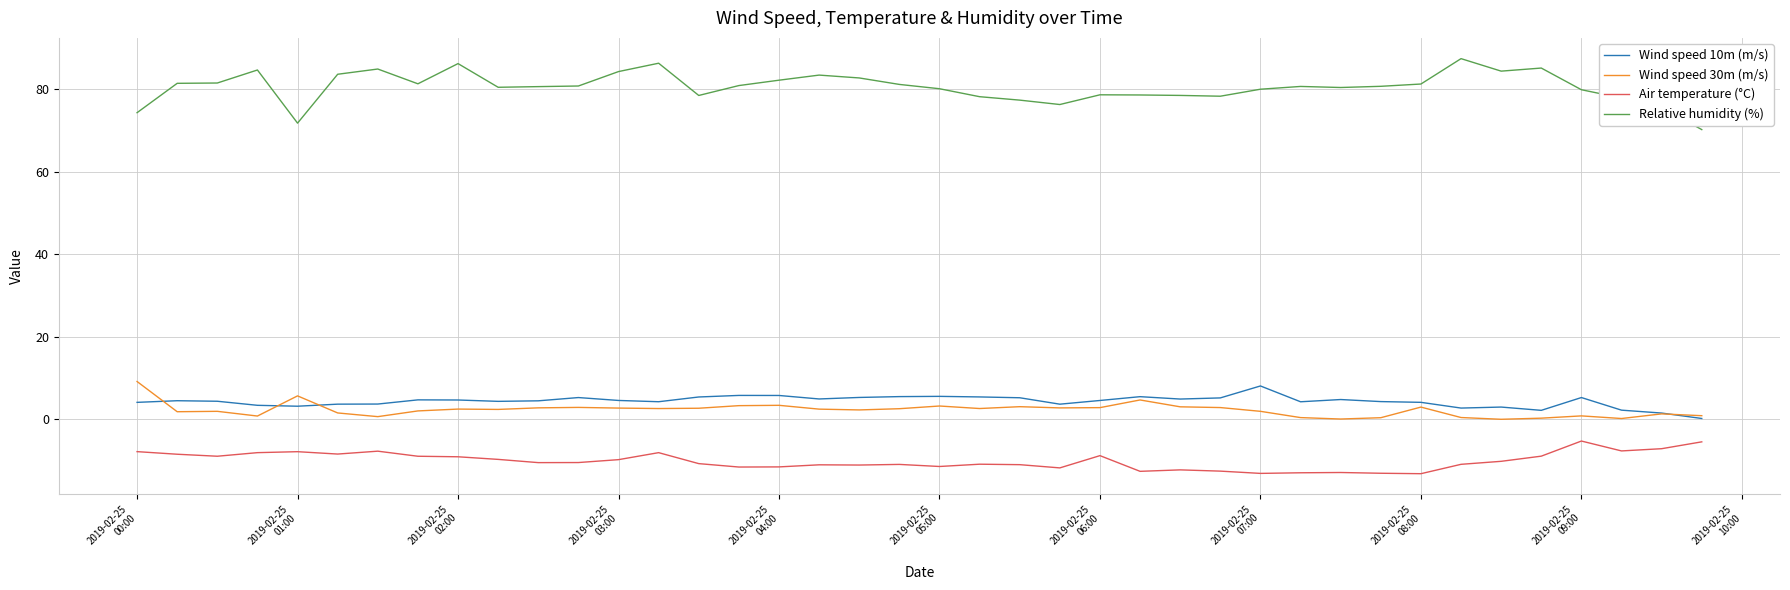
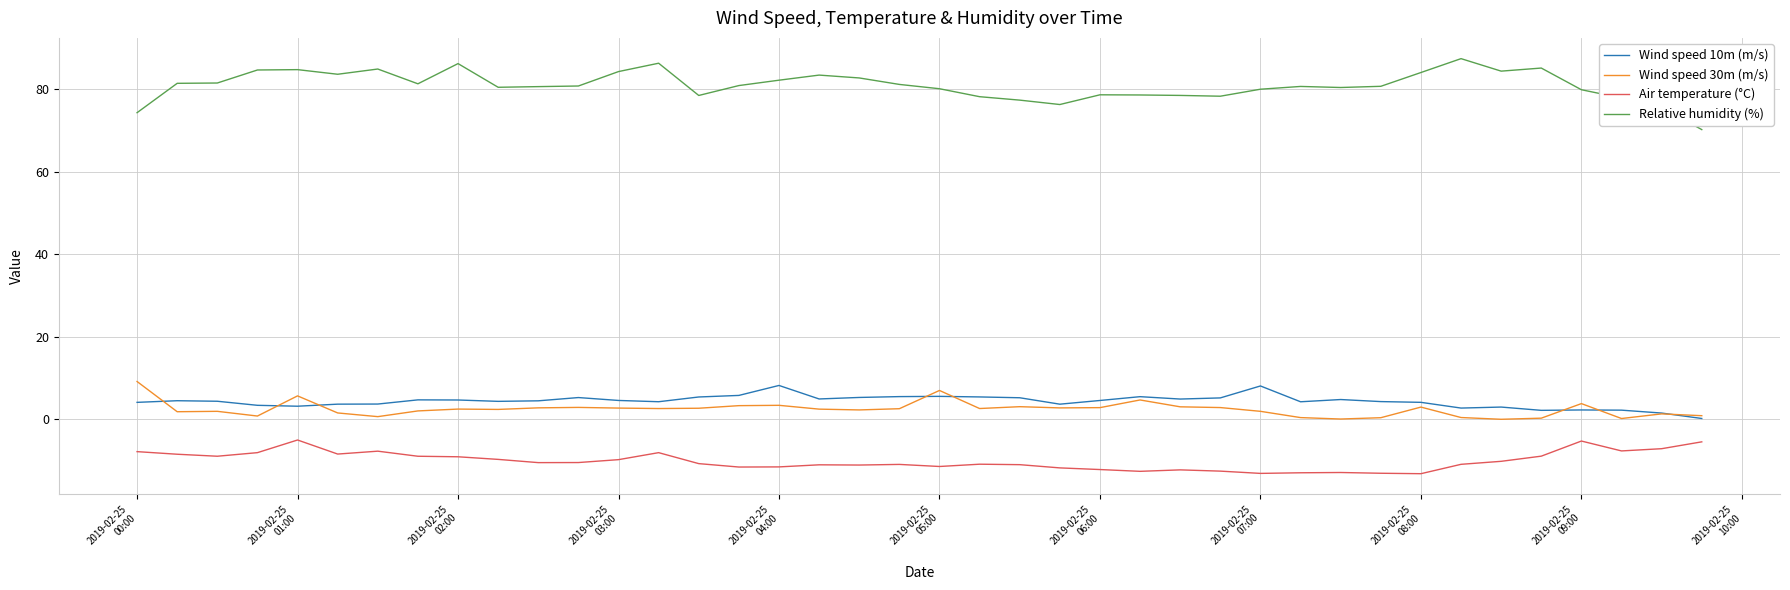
  {
    "Wind speed 10m (m/s)": {
      "2019-02-25 00:00": 4,
      "2019-02-25 01:00": 3,
      "2019-02-25 02:00": 5,
      "2019-02-25 03:00": 5,
-     "2019-02-25 04:00": 6,
+     "2019-02-25 04:00": 8,
      "2019-02-25 05:00": 6,
      "2019-02-25 06:00": 5,
      "2019-02-25 07:00": 8,
      "2019-02-25 08:00": 4,
-     "2019-02-25 09:00": 5
+     "2019-02-25 09:00": 2
    },
    "Wind speed 30m (m/s)": {
      "2019-02-25 00:00": 9,
      "2019-02-25 01:00": 6,
      "2019-02-25 02:00": 2,
      "2019-02-25 03:00": 3,
      "2019-02-25 04:00": 3,
-     "2019-02-25 05:00": 3,
+     "2019-02-25 05:00": 7,
      "2019-02-25 06:00": 3,
      "2019-02-25 07:00": 2,
      "2019-02-25 08:00": 3,
-     "2019-02-25 09:00": 1
+     "2019-02-25 09:00": 4
    },
    "Air temperature (°C)": {
      "2019-02-25 00:00": -8,
-     "2019-02-25 01:00": -8,
+     "2019-02-25 01:00": -5,
      "2019-02-25 02:00": -9,
      "2019-02-25 03:00": -10,
      "2019-02-25 04:00": -12,
      "2019-02-25 05:00": -11,
-     "2019-02-25 06:00": -9,
+     "2019-02-25 06:00": -12,
      "2019-02-25 07:00": -13,
      "2019-02-25 08:00": -13,
      "2019-02-25 09:00": -5
    },
    "Relative humidity (%)": {
      "2019-02-25 00:00": 74,
-     "2019-02-25 01:00": 72,
+     "2019-02-25 01:00": 85,
      "2019-02-25 02:00": 86,
      "2019-02-25 03:00": 84,
      "2019-02-25 04:00": 82,
      "2019-02-25 05:00": 80,
      "2019-02-25 06:00": 79,
      "2019-02-25 07:00": 80,
-     "2019-02-25 08:00": 81,
+     "2019-02-25 08:00": 84,
      "2019-02-25 09:00": 80
    }
  }
